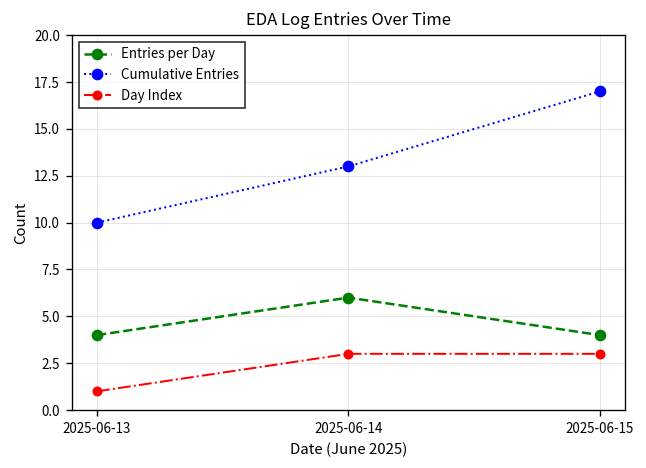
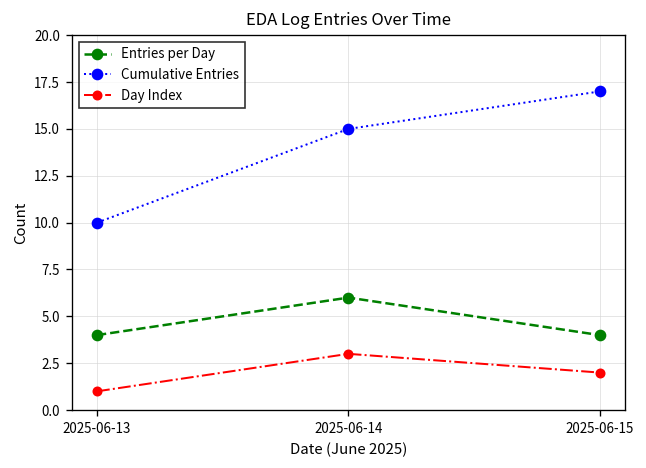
  {
    "Entries per Day": {
      "2025-06-13": 4,
      "2025-06-14": 6,
      "2025-06-15": 4
    },
    "Cumulative Entries": {
      "2025-06-13": 10,
-     "2025-06-14": 13,
+     "2025-06-14": 15,
      "2025-06-15": 17
    },
    "Day Index": {
      "2025-06-13": 1,
      "2025-06-14": 3,
-     "2025-06-15": 3
+     "2025-06-15": 2
    }
  }
